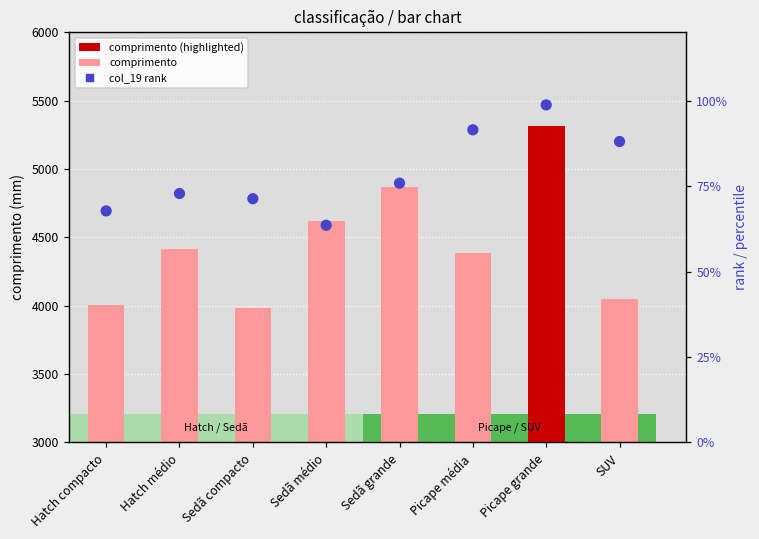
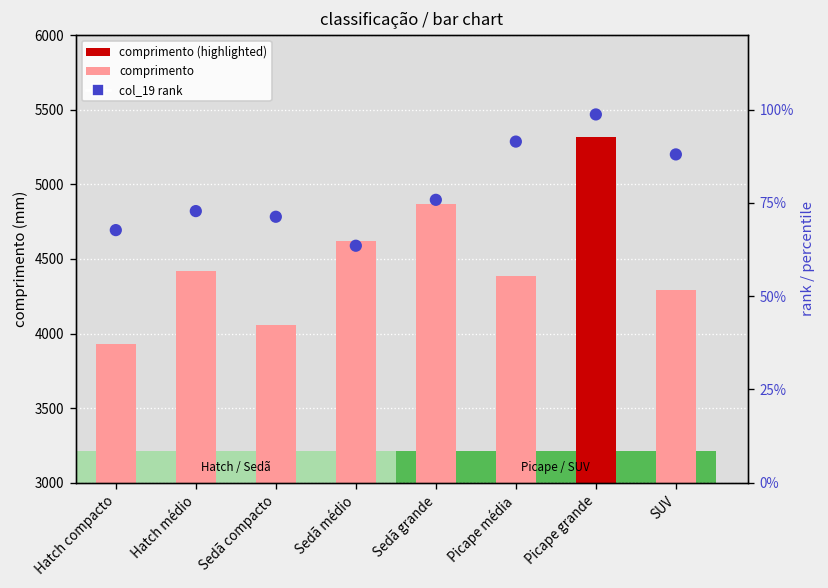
  {
    "comprimento": {
-     "Hatch compacto": 4000,
+     "Hatch compacto": 3930,
      "Hatch médio": 4420,
-     "Sedã compacto": 3990,
+     "Sedã compacto": 4060,
      "Sedã médio": 4620,
      "Sedã grande": 4870,
      "Picape média": 4380,
      "Picape grande": 5320,
-     "SUV": 4050
+     "SUV": 4290
    }
  }
